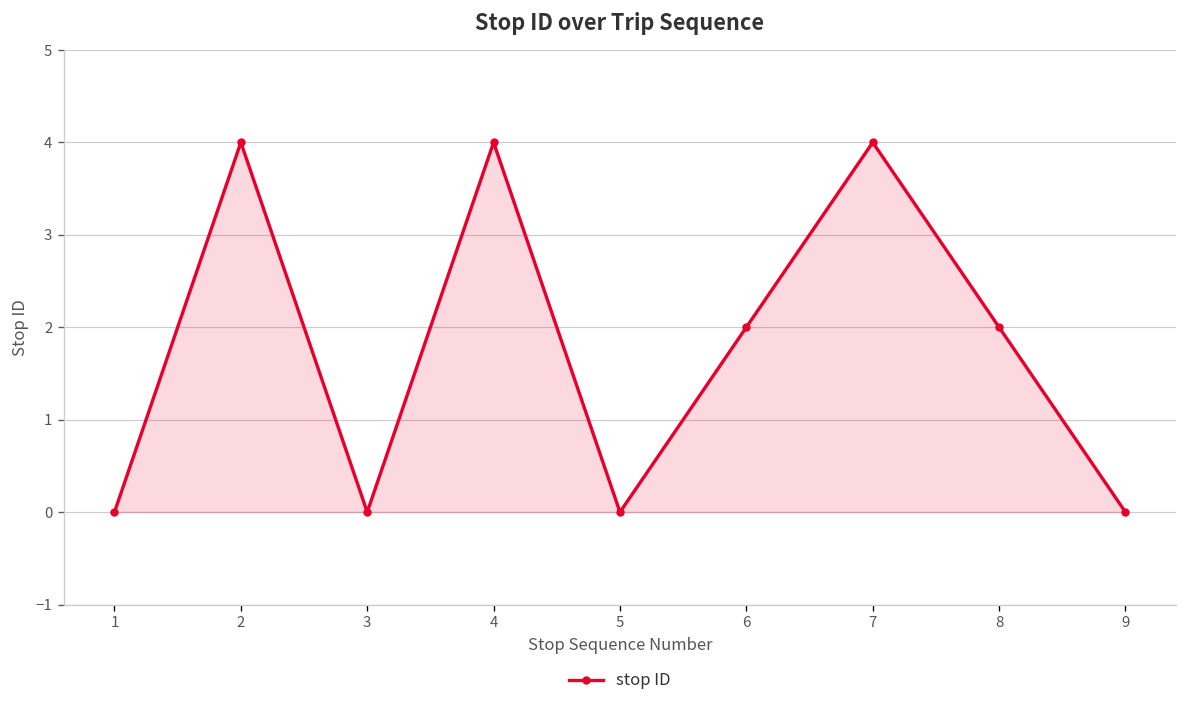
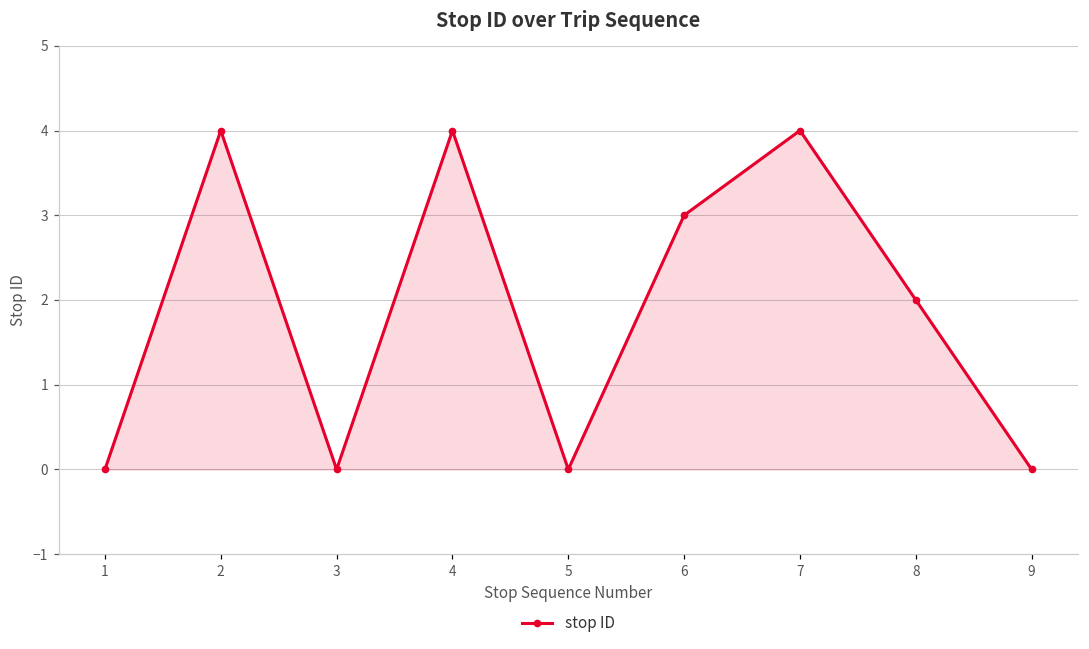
  {
    "1": 0,
    "2": 4,
    "3": 0,
    "4": 4,
    "5": 0,
-   "6": 2,
+   "6": 3,
    "7": 4,
    "8": 2,
    "9": 0
  }
